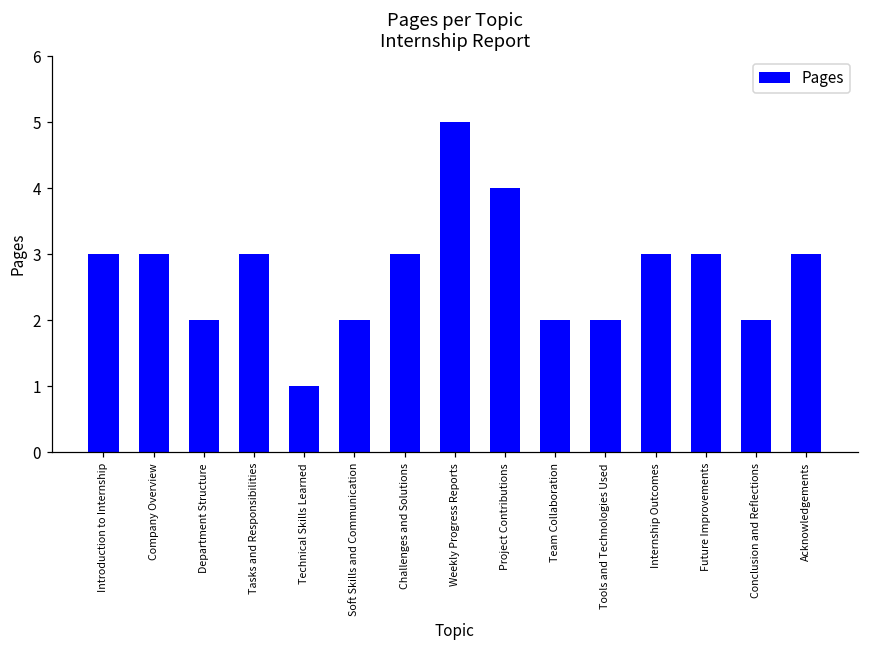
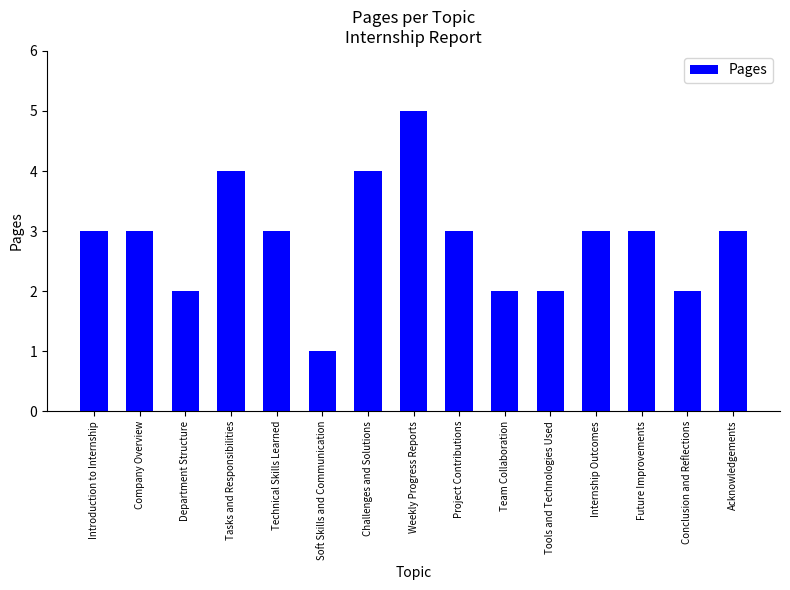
  {
    "Introduction to Internship": 3,
    "Company Overview": 3,
    "Department Structure": 2,
-   "Tasks and Responsibilities": 3,
-   "Technical Skills Learned": 1,
-   "Soft Skills and Communication": 2,
-   "Challenges and Solutions": 3,
+   "Tasks and Responsibilities": 4,
+   "Technical Skills Learned": 3,
+   "Soft Skills and Communication": 1,
+   "Challenges and Solutions": 4,
    "Weekly Progress Reports": 5,
-   "Project Contributions": 4,
+   "Project Contributions": 3,
    "Team Collaboration": 2,
    "Tools and Technologies Used": 2,
    "Internship Outcomes": 3,
    "Future Improvements": 3,
    "Conclusion and Reflections": 2,
    "Acknowledgements": 3
  }
